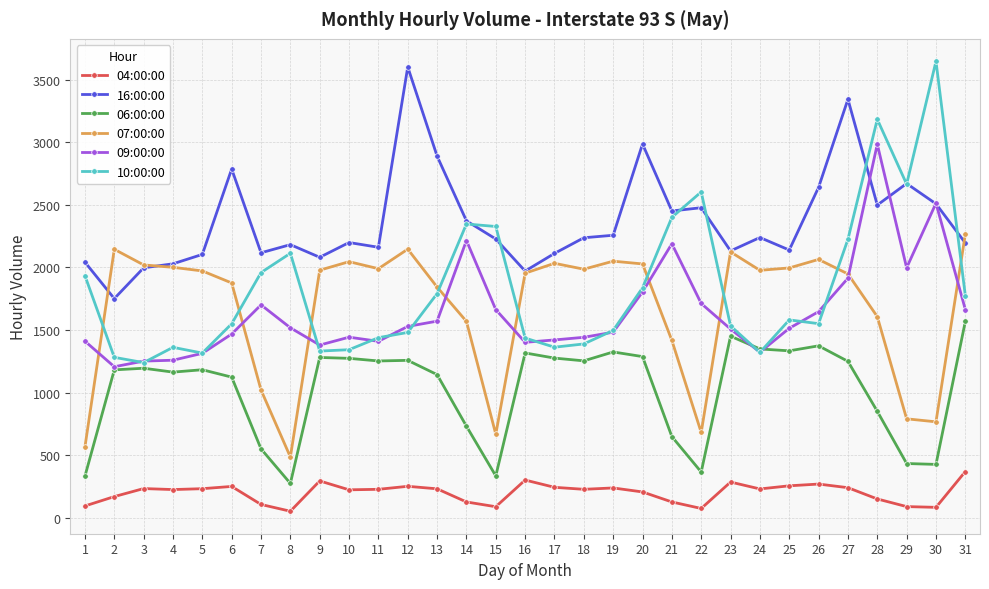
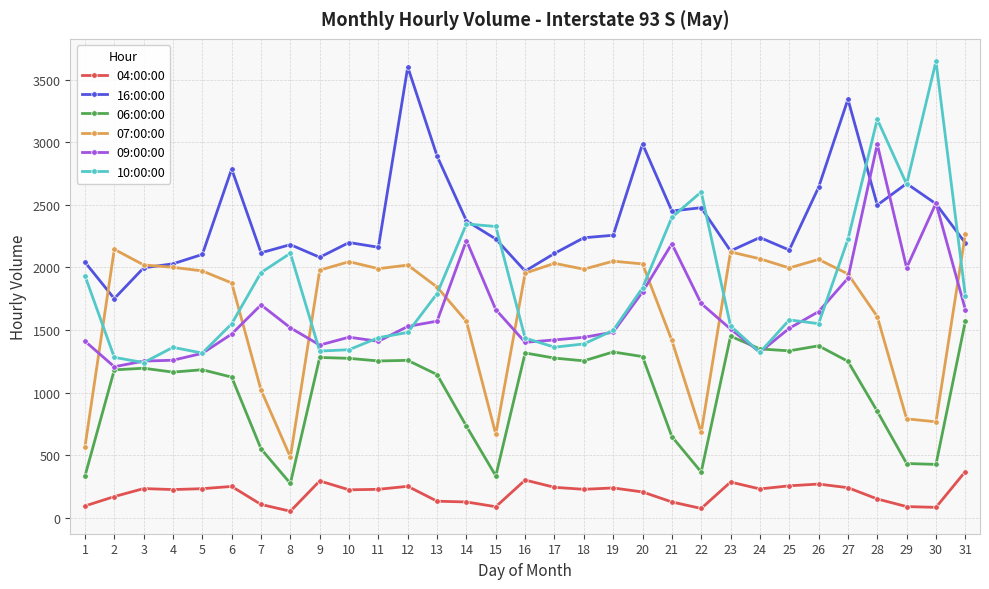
  {
    "04:00:00": {
      "1": 100,
      "2": 170,
      "3": 230,
      "4": 230,
      "5": 230,
      "6": 250,
      "7": 110,
      "8": 50,
      "9": 300,
      "10": 220,
      "11": 230,
      "12": 250,
-     "13": 230,
+     "13": 130,
      "14": 130,
      "15": 90,
      "16": 300,
      "17": 240,
      "18": 230,
      "19": 240,
      "20": 210,
      "21": 130,
      "22": 80,
      "23": 290,
      "24": 230,
      "25": 260,
      "26": 270,
      "27": 240,
      "28": 150,
      "29": 90,
      "30": 80,
      "31": 370
    },
    "16:00:00": {
      "1": 2040,
      "2": 1750,
      "3": 2000,
      "4": 2030,
      "5": 2100,
      "6": 2790,
      "7": 2120,
      "8": 2180,
      "9": 2080,
      "10": 2200,
      "11": 2160,
      "12": 3600,
      "13": 2890,
      "14": 2370,
      "15": 2230,
      "17": 2110,
      "18": 2240,
      "19": 2260,
      "20": 2990,
      "21": 2450,
      "22": 2480,
      "24": 2240,
      "25": 2140,
      "26": 2640,
      "27": 3340,
      "28": 2500,
      "31": 2200
    },
    "06:00:00": {
      "1": 330,
      "2": 1180,
      "3": 1200,
      "4": 1160,
      "5": 1180,
      "6": 1120,
      "7": 550,
      "8": 280,
      "9": 1280,
      "10": 1270,
      "11": 1250,
      "12": 1260,
      "13": 1140,
      "14": 730,
      "15": 340,
      "16": 1320,
      "17": 1280,
      "18": 1250,
      "19": 1330,
      "20": 1290,
      "21": 650,
      "22": 370,
      "23": 1450,
      "24": 1350,
      "25": 1330,
      "26": 1370,
      "27": 1250,
      "28": 850,
      "29": 430,
      "30": 430,
      "31": 1570
    },
    "07:00:00": {
      "1": 570,
      "2": 2150,
      "3": 2020,
      "4": 2000,
      "5": 1970,
      "6": 1880,
      "7": 1020,
      "8": 490,
      "9": 1980,
      "10": 2050,
      "11": 1990,
-     "12": 2150,
+     "12": 2020,
      "13": 1840,
      "14": 1570,
      "15": 670,
      "17": 2030,
      "18": 1990,
      "19": 2050,
      "20": 2030,
      "21": 1420,
      "22": 680,
-     "24": 1980,
+     "24": 2070,
      "25": 2000,
      "26": 2060,
      "27": 1950,
      "28": 1610,
      "29": 790,
      "30": 770,
      "31": 2270
    },
    "09:00:00": {
      "1": 1410,
      "2": 1210,
      "4": 1260,
      "6": 1470,
      "7": 1700,
      "8": 1520,
      "9": 1380,
      "10": 1440,
      "11": 1410,
      "12": 1530,
      "13": 1570,
      "14": 2220,
      "15": 1660,
      "16": 1400,
      "17": 1420,
      "18": 1440,
      "20": 1800,
      "21": 2190,
      "22": 1710,
      "23": 1510,
      "25": 1510,
      "26": 1650,
      "27": 1910,
      "28": 2980,
      "29": 2000,
      "31": 1660
    },
    "10:00:00": {
      "1": 1930,
      "2": 1280,
      "4": 1360,
      "6": 1550,
      "7": 1960,
      "8": 2110,
      "9": 1330,
      "10": 1340,
      "11": 1440,
      "12": 1480,
      "13": 1790,
      "14": 2350,
      "15": 2330,
      "16": 1440,
      "17": 1360,
      "18": 1390,
      "20": 1840,
      "21": 2400,
      "22": 2600,
      "23": 1530,
      "25": 1580,
      "26": 1550,
      "27": 2230,
      "28": 3180,
      "30": 3650,
      "31": 1780
    }
  }
